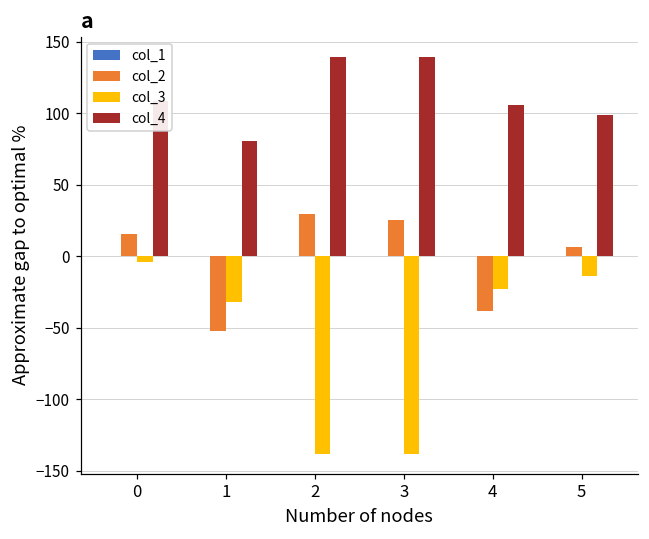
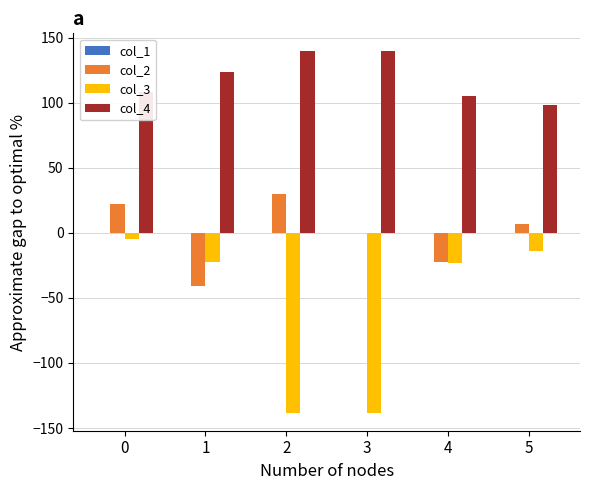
  {
    "col_1": {
      "0": 0,
      "1": 0,
      "2": 0,
      "3": 0,
      "4": 0,
      "5": 0
    },
    "col_2": {
-     "0": 16,
-     "1": -52,
+     "0": 23,
+     "1": -41,
      "2": 30,
-     "3": 25,
-     "4": -38,
+     "3": 0,
+     "4": -23,
      "5": 7
    },
    "col_3": {
      "0": -4,
-     "1": -32,
+     "1": -23,
      "2": -138,
      "3": -138,
      "4": -23,
      "5": -14
    },
    "col_4": {
-     "1": 80,
+     "1": 124,
      "2": 140,
      "3": 140,
      "4": 106,
      "5": 98
    }
  }
